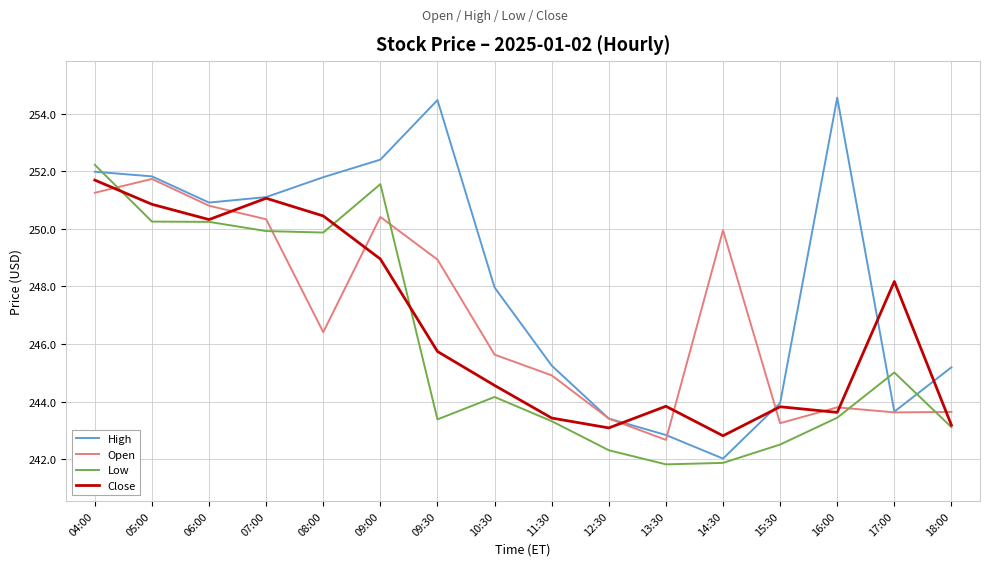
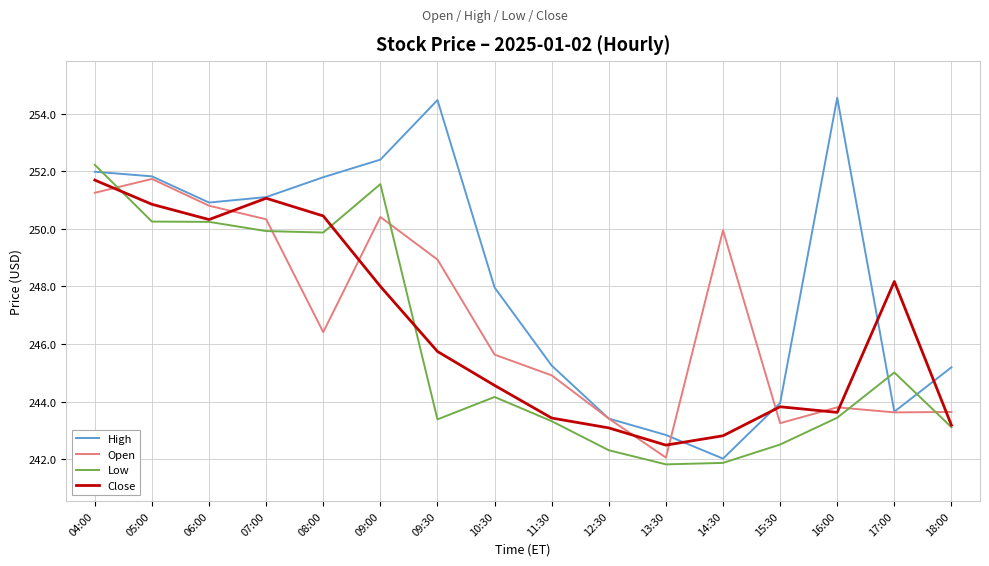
  {
    "High": {
      "04:00": 252.0,
      "06:00": 250.9,
      "08:00": 251.8,
      "09:00": 252.4,
      "09:30": 254.5,
      "10:30": 248.0,
      "11:30": 245.3,
      "13:30": 242.8,
      "14:30": 242.0,
      "15:30": 243.9,
      "16:00": 254.6,
      "18:00": 245.2
    },
    "Open": {
      "04:00": 251.3,
      "06:00": 250.8,
      "07:00": 250.3,
      "08:00": 246.4,
      "09:00": 250.4,
      "09:30": 248.9,
      "10:30": 245.6,
      "11:30": 244.9,
-     "13:30": 242.7,
+     "13:30": 242.1,
      "14:30": 249.9,
      "15:30": 243.3,
      "16:00": 243.8,
      "18:00": 243.6
    },
    "Low": {
      "04:00": 252.2,
      "05:00": 250.3,
      "07:00": 249.9,
      "08:00": 249.9,
      "09:00": 251.6,
      "09:30": 243.4,
      "10:30": 244.2,
      "11:30": 243.3,
      "12:30": 242.3,
      "13:30": 241.8,
      "14:30": 241.9,
      "15:30": 242.5,
      "16:00": 243.4,
      "17:00": 245.0
    },
    "Close": {
      "04:00": 251.7,
      "05:00": 250.9,
      "08:00": 250.4,
-     "09:00": 249.0,
+     "09:00": 248.0,
      "09:30": 245.7,
      "10:30": 244.6,
      "11:30": 243.4,
      "12:30": 243.1,
-     "13:30": 243.8,
+     "13:30": 242.5,
      "14:30": 242.8,
      "15:30": 243.8,
      "16:00": 243.6,
      "17:00": 248.2
    }
  }
